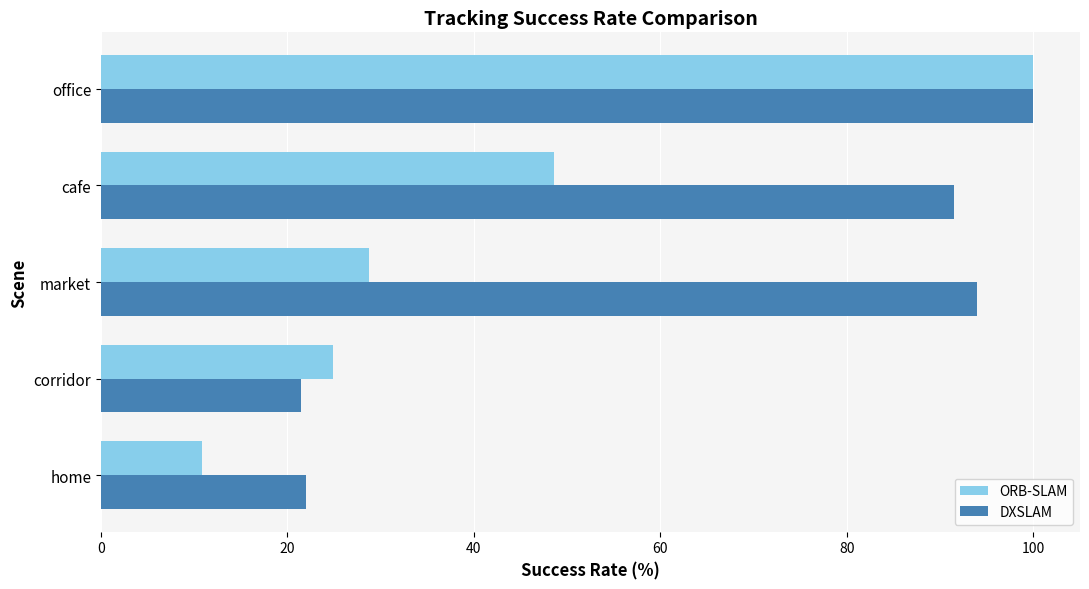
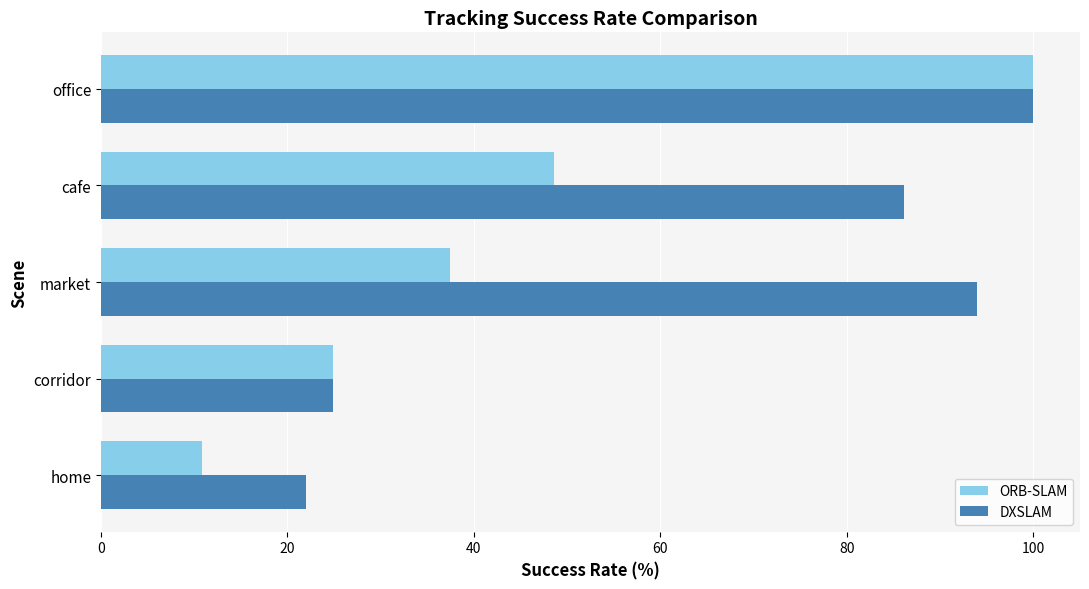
  {
    "ORB-SLAM": {
      "office": 100,
      "cafe": 49,
-     "market": 29,
+     "market": 37,
      "corridor": 25,
      "home": 11
    },
    "DXSLAM": {
      "office": 100,
-     "cafe": 92,
+     "cafe": 86,
      "market": 94,
-     "corridor": 22,
+     "corridor": 25,
      "home": 22
    }
  }
